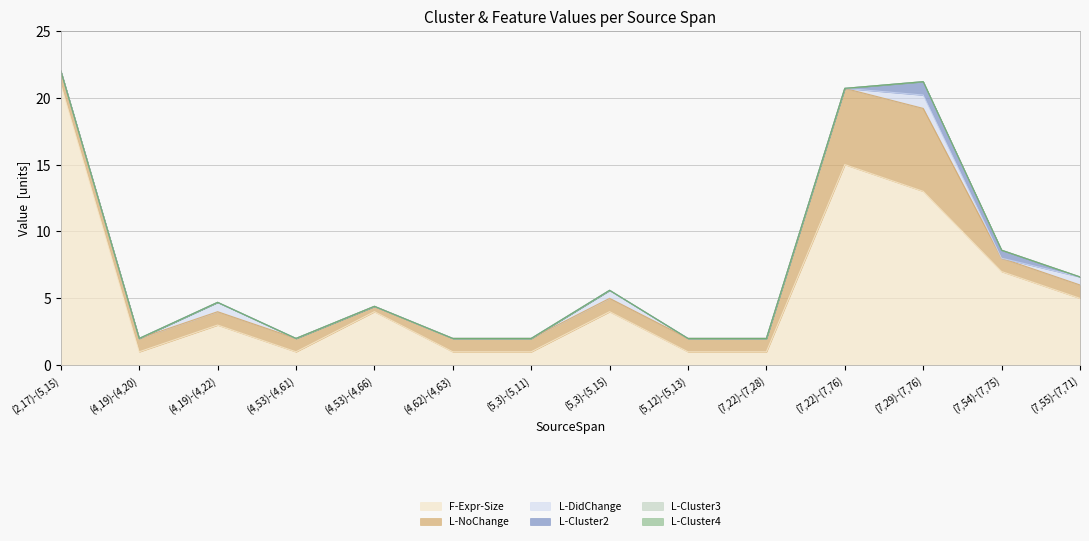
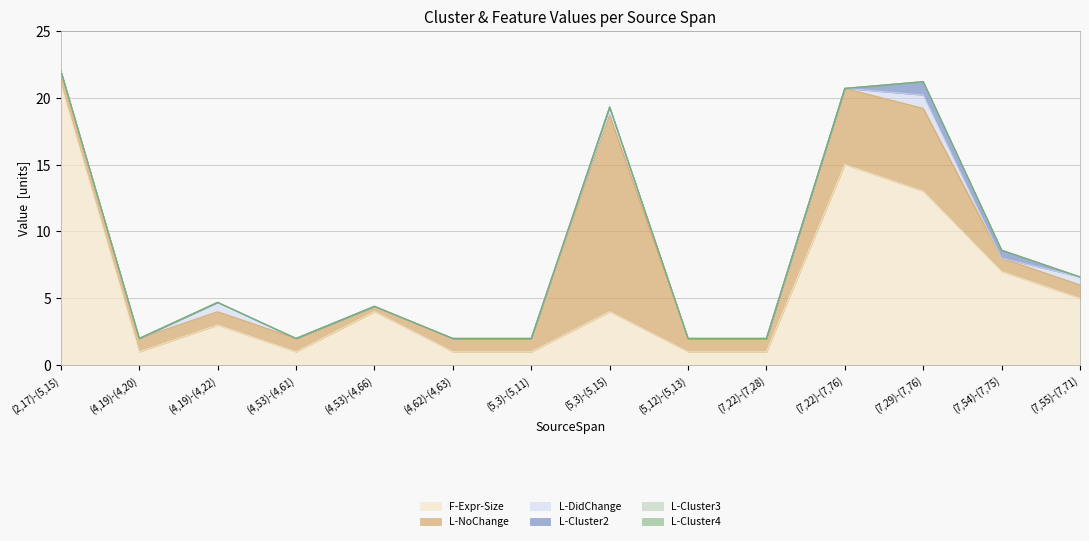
  {
    "L-NoChange": {
      "(4,19)-(4,22)": 1.0,
-     "(5,3)-(5,15)": 1.0,
+     "(5,3)-(5,15)": 14.7,
      "(7,29)-(7,76)": 6.2,
      "(7,55)-(7,71)": 1.0
    }
  }
